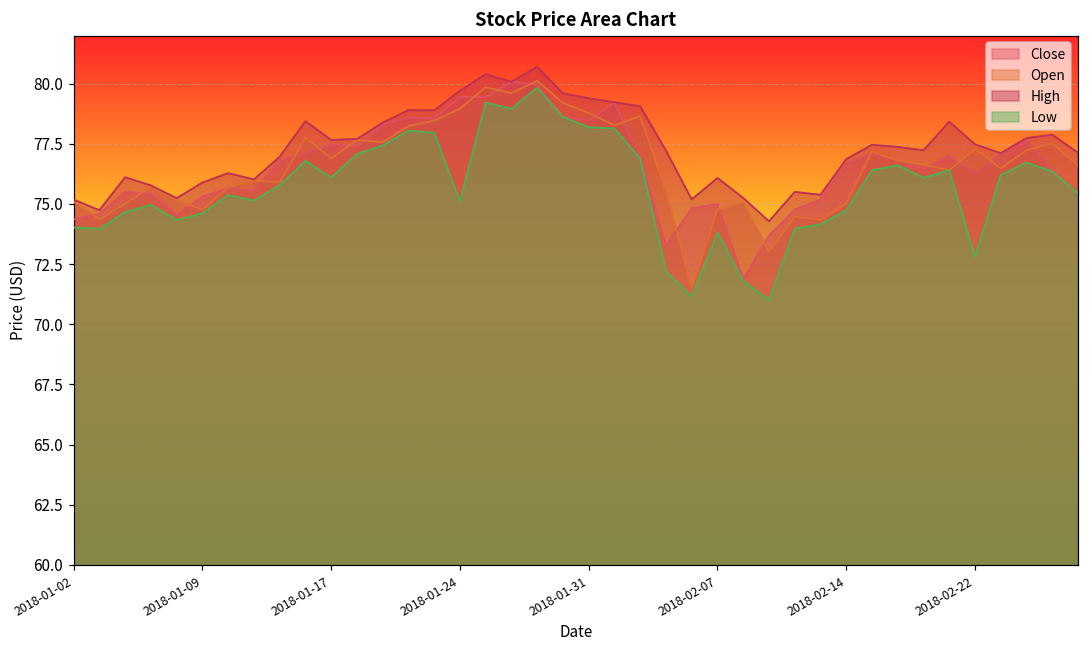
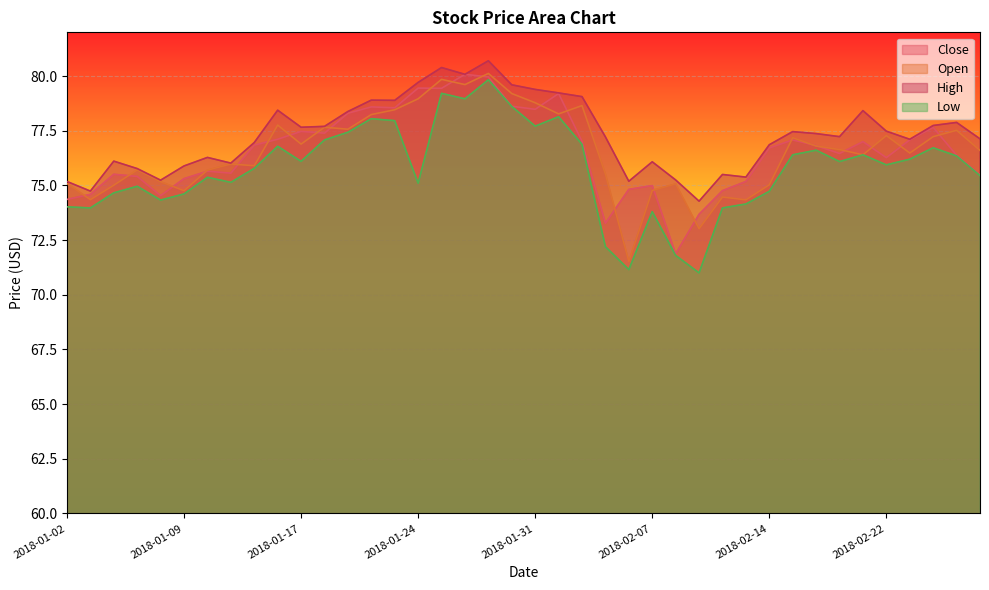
  {
    "Low": {
      "2018-01-02": 74.0,
      "2018-01-09": 74.6,
      "2018-01-17": 76.1,
      "2018-01-24": 75.1,
-     "2018-01-31": 78.2,
+     "2018-01-31": 77.7,
      "2018-02-07": 73.8,
      "2018-02-14": 74.7,
-     "2018-02-22": 72.8
+     "2018-02-22": 75.9
    }
  }
